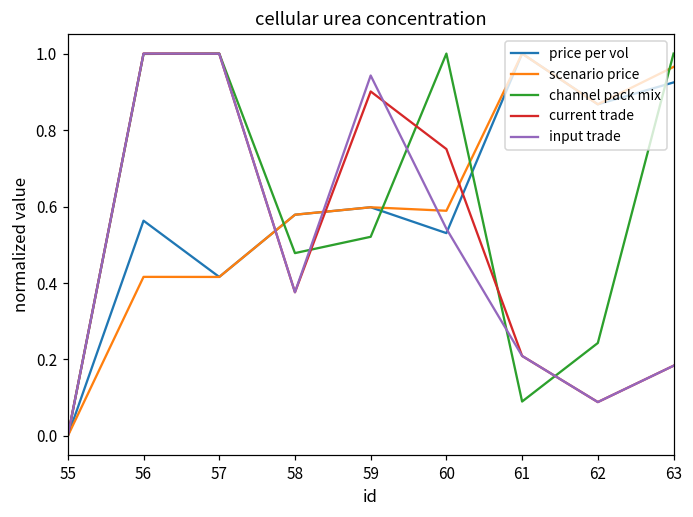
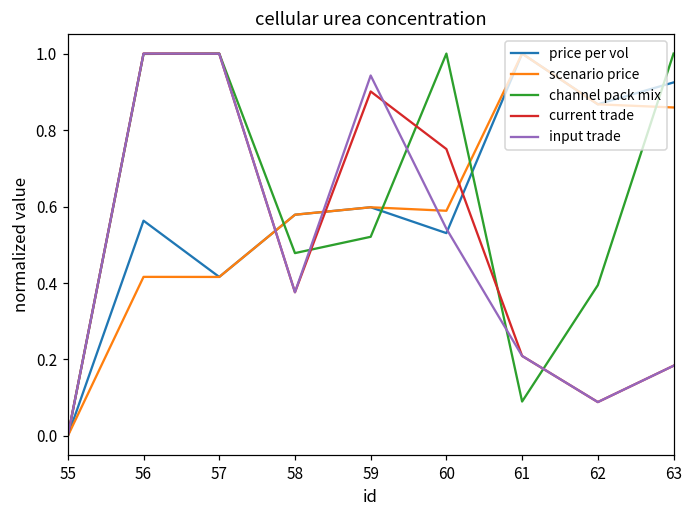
  {
    "price per vol": {
      "56": 0.56,
      "60": 0.53,
      "63": 0.92
    },
    "scenario price": {
      "56": 0.42,
      "60": 0.59,
-     "63": 0.97
+     "63": 0.86
    },
    "channel pack mix": {
      "58": 0.48,
      "59": 0.52,
      "60": 1.00,
      "61": 0.09,
-     "62": 0.24,
+     "62": 0.39,
      "63": 1.00
    },
    "current trade": {
      "59": 0.90,
      "60": 0.75
    },
    "input trade": {
      "59": 0.94,
      "60": 0.54
    }
  }
